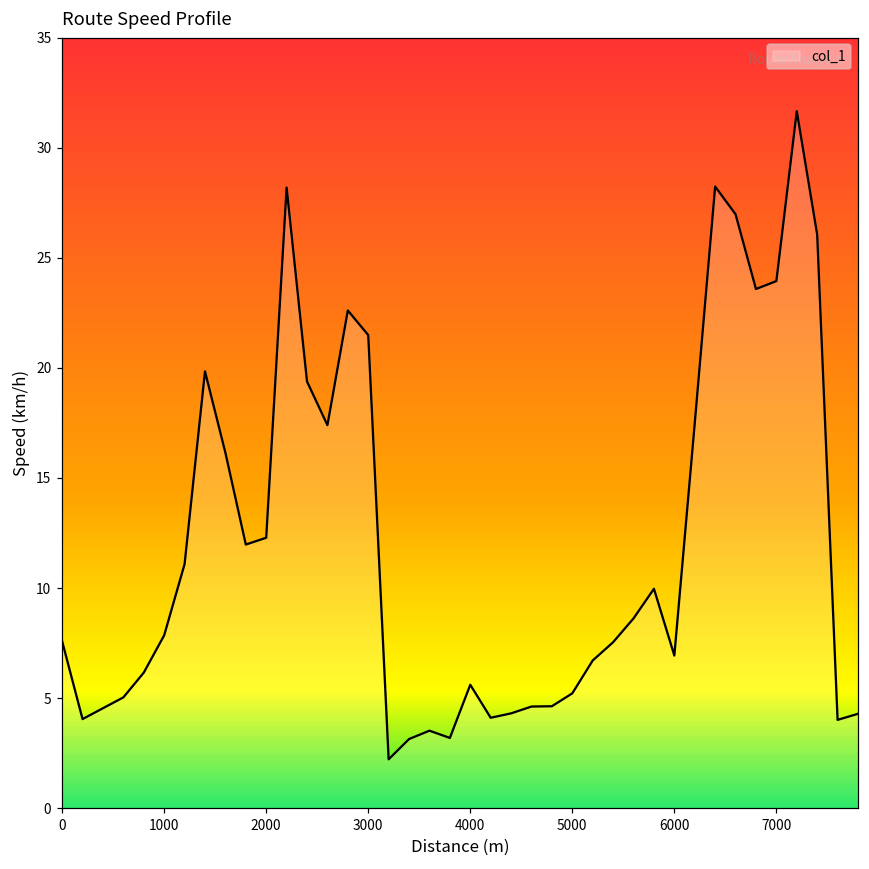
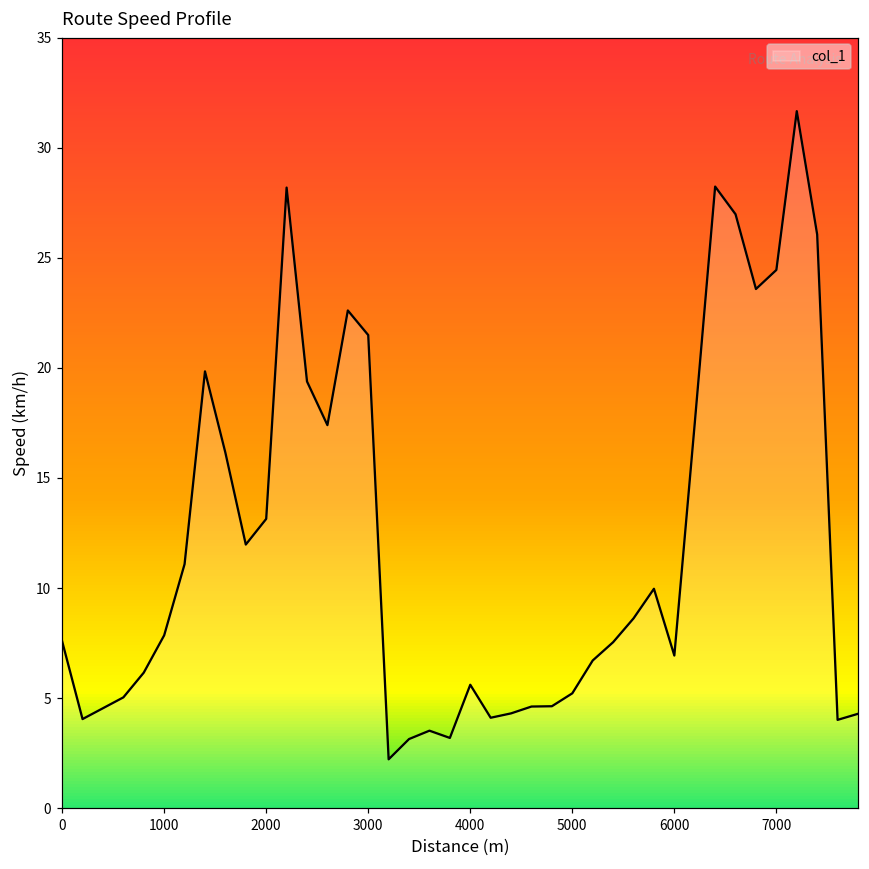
  {
    "0": 7.6,
    "1000": 7.9,
-   "2000": 12.3,
+   "2000": 13.1,
    "3000": 21.5,
    "4000": 5.6,
    "5000": 5.2,
    "6000": 6.9,
-   "7000": 23.9
+   "7000": 24.4
  }
